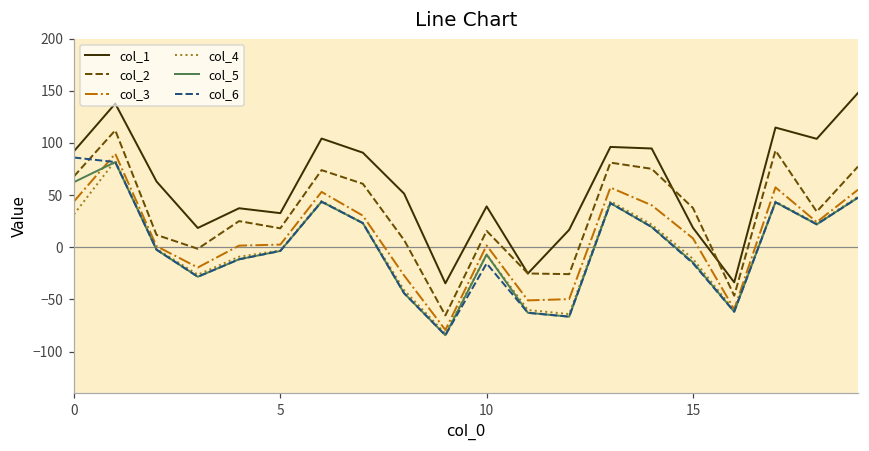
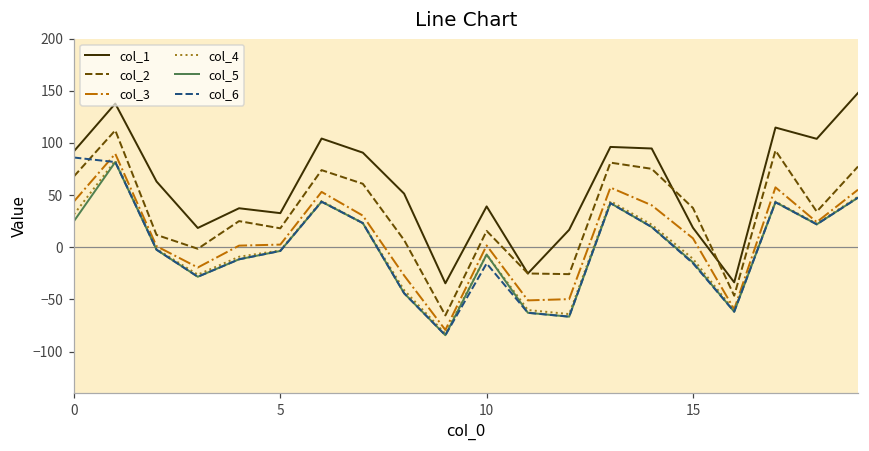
  {
    "col_5": {
-     "0": 60
+     "0": 30
    },
    "col_6": {
      "0": 90,
      "10": -20
    }
  }
